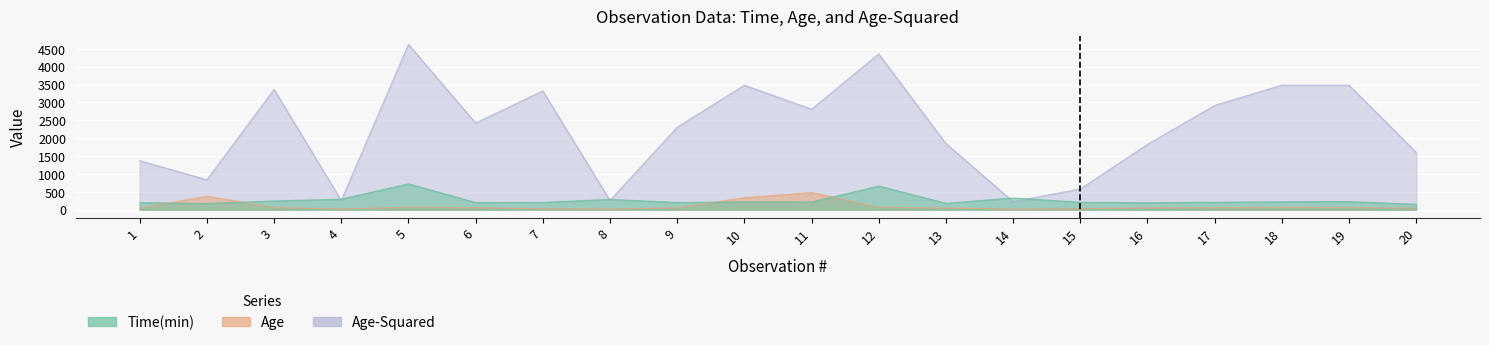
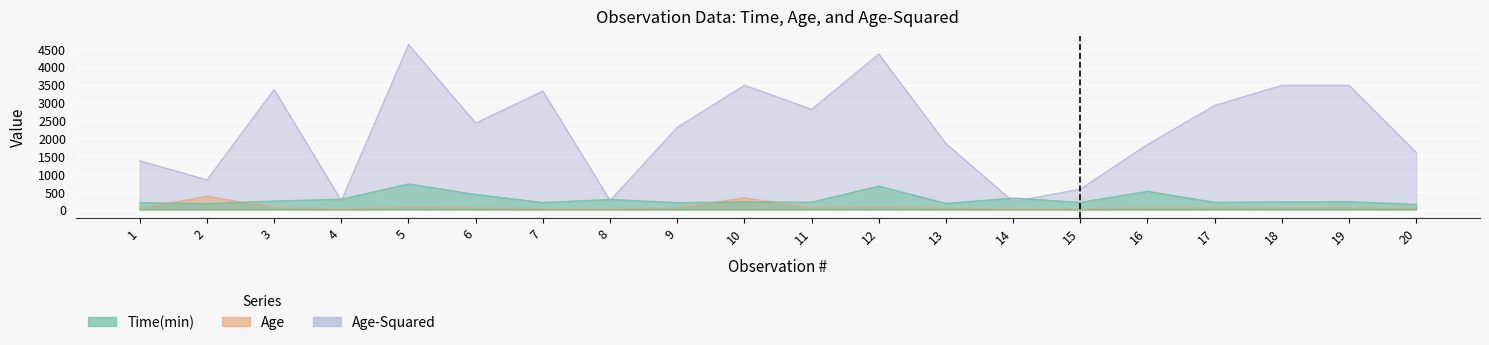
  {
    "Age-Squared": {
      "1": 1400,
      "2": 800,
      "3": 3400,
      "5": 4600,
      "6": 2400,
      "7": 3300,
      "9": 2300,
      "10": 3500,
      "11": 2800,
      "12": 4400,
      "13": 1800,
      "14": 200,
      "15": 600,
      "16": 1800,
      "17": 2900,
      "18": 3500,
      "19": 3500,
      "20": 1600
    },
    "Age": {
      "1": 0,
      "2": 400,
      "3": 100,
      "4": 0,
      "5": 100,
      "6": 100,
      "7": 0,
      "8": 0,
      "9": 0,
      "10": 300,
-     "11": 500,
+     "11": 100,
      "12": 100,
      "13": 0,
      "14": 0,
      "15": 0,
      "16": 0,
      "17": 100,
      "18": 100,
      "19": 100,
      "20": 0
    },
    "Time(min)": {
      "1": 200,
      "2": 200,
      "3": 200,
      "5": 700,
-     "6": 200,
+     "6": 400,
      "7": 200,
      "9": 200,
      "10": 200,
      "11": 200,
      "12": 700,
      "13": 200,
      "14": 300,
      "15": 200,
-     "16": 200,
+     "16": 500,
      "17": 200,
      "18": 200,
      "19": 200,
      "20": 100
    }
  }
